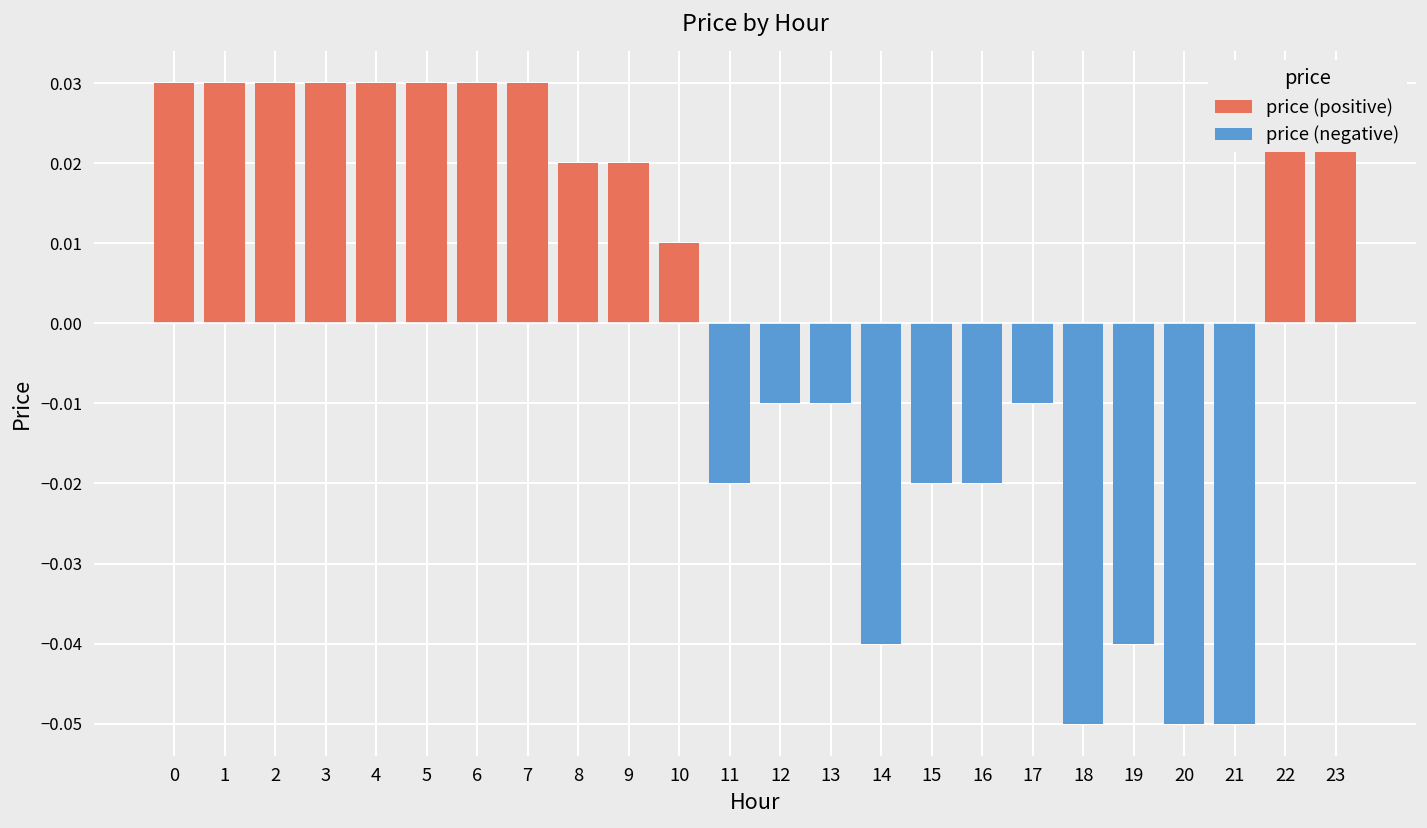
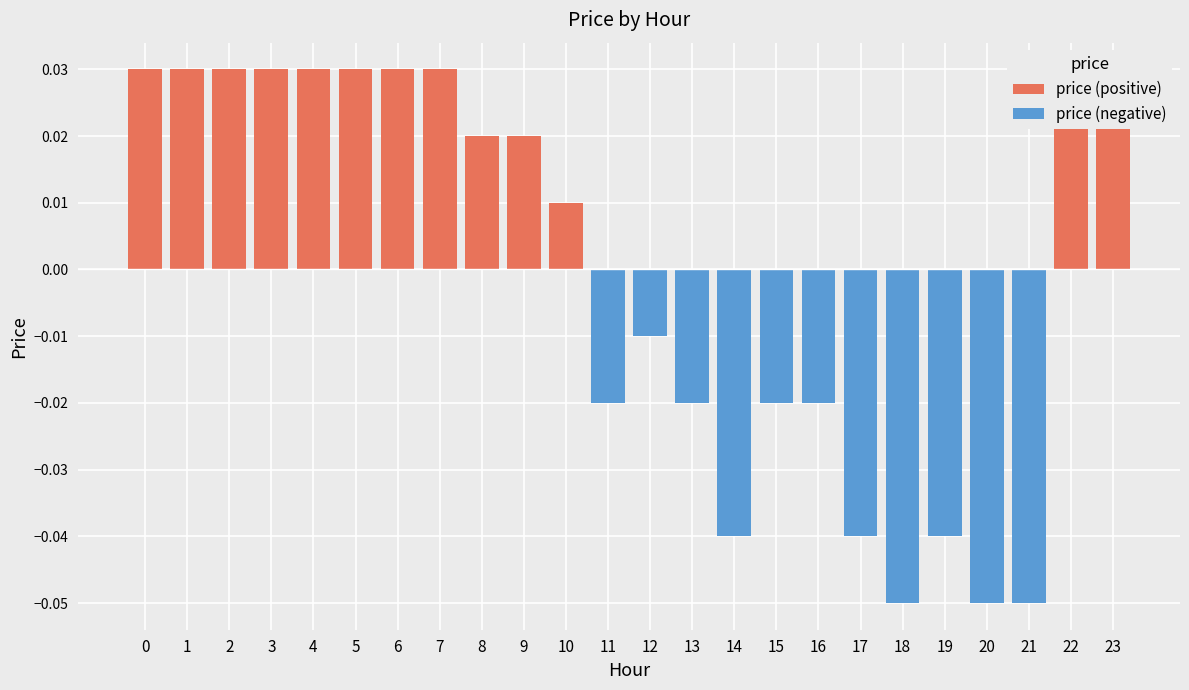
  {
    "price (positive)": {
      "0": 0.03,
      "1": 0.03,
      "2": 0.03,
      "3": 0.03,
      "4": 0.03,
      "5": 0.03,
      "6": 0.03,
      "7": 0.03,
      "8": 0.02,
      "9": 0.02,
      "10": 0.01,
      "11": 0.00,
      "12": 0.00,
      "13": 0.00,
      "14": 0.00,
      "15": 0.00,
      "16": 0.00,
      "17": 0.00,
      "18": 0.00,
      "19": 0.00,
      "20": 0.00,
      "21": 0.00
    },
    "price (negative)": {
      "0": 0.00,
      "1": 0.00,
      "2": 0.00,
      "3": 0.00,
      "4": 0.00,
      "5": 0.00,
      "6": 0.00,
      "7": 0.00,
      "8": 0.00,
      "9": 0.00,
      "10": 0.00,
      "11": -0.02,
      "12": -0.01,
-     "13": -0.01,
+     "13": -0.02,
      "14": -0.04,
      "15": -0.02,
      "16": -0.02,
-     "17": -0.01,
+     "17": -0.04,
      "18": -0.05,
      "19": -0.04,
      "20": -0.05,
      "21": -0.05,
      "22": 0.00,
      "23": 0.00
    }
  }
